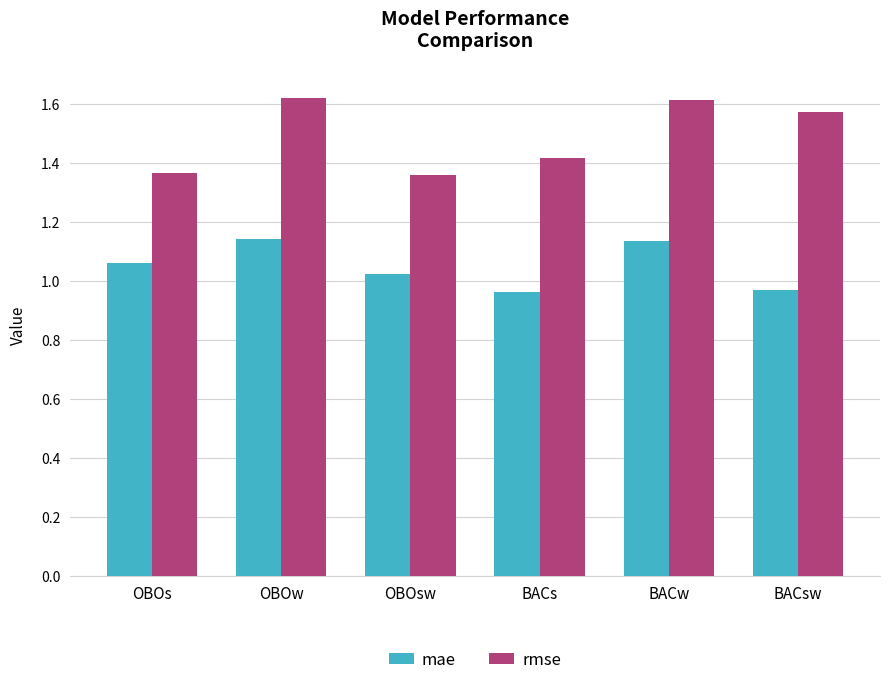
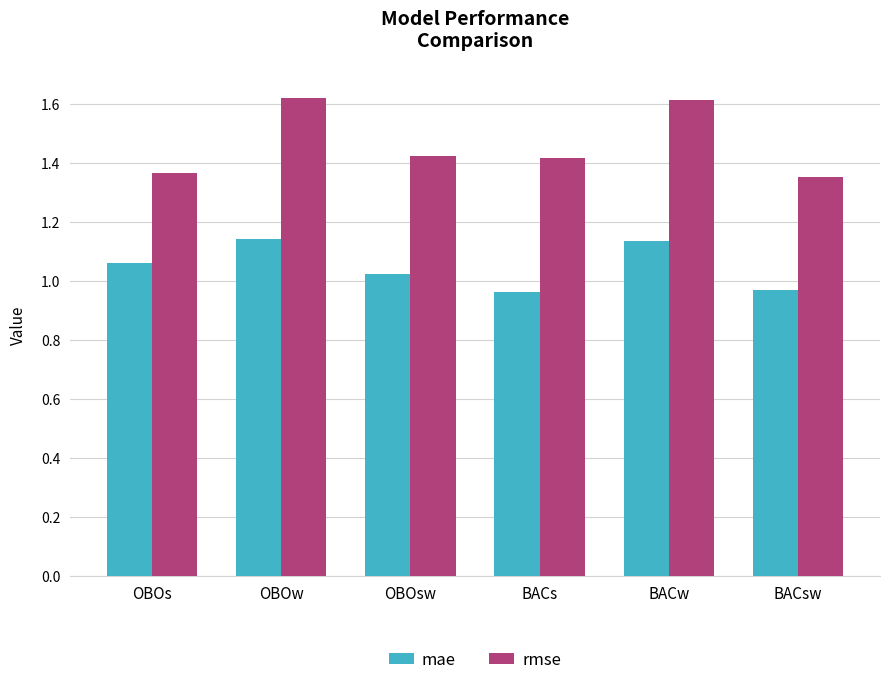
  {
    "mae": {
      "OBOs": 1.06,
      "OBOw": 1.14,
      "OBOsw": 1.02,
      "BACs": 0.96,
      "BACw": 1.13,
      "BACsw": 0.97
    },
    "rmse": {
      "OBOs": 1.36,
      "OBOw": 1.62,
-     "OBOsw": 1.36,
+     "OBOsw": 1.42,
      "BACs": 1.42,
      "BACw": 1.61,
-     "BACsw": 1.57
+     "BACsw": 1.35
    }
  }
